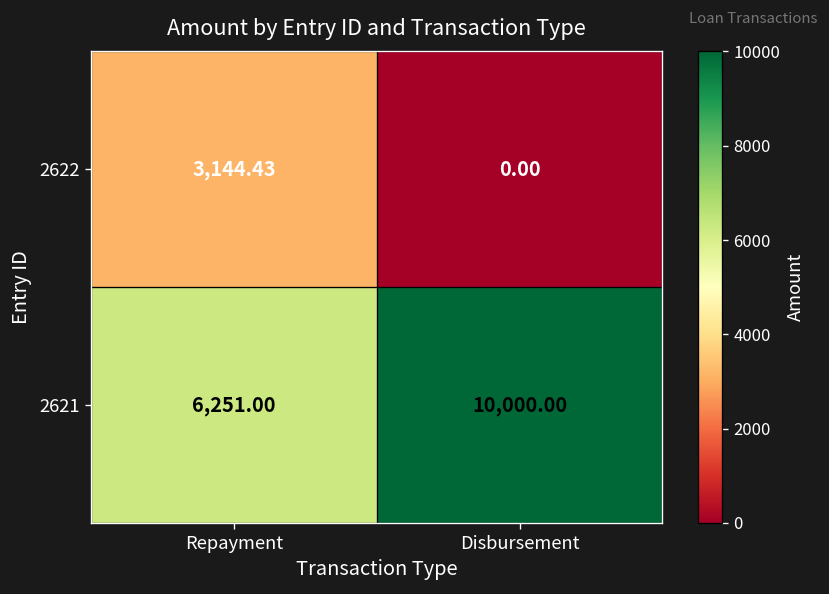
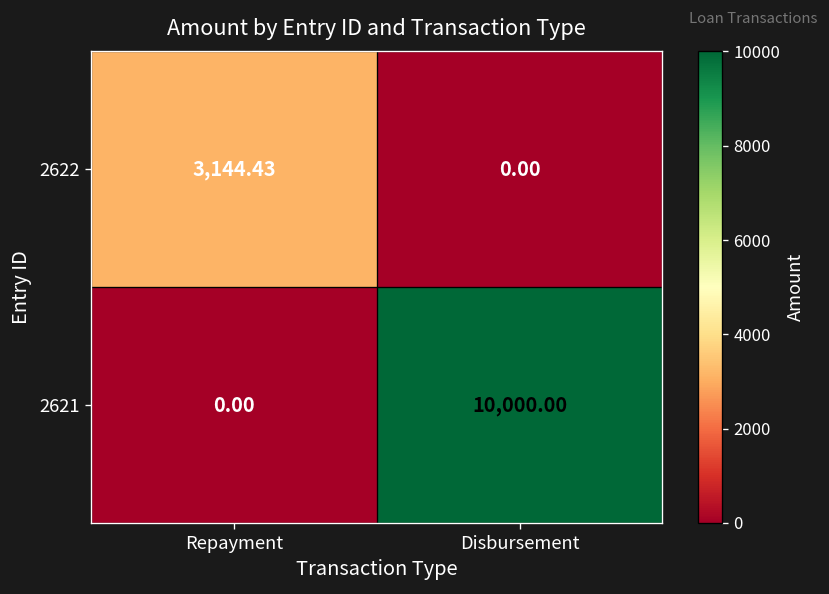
  {
    "2622": {
      "Repayment": "3,144.43",
      "Disbursement": "0.00"
    },
    "2621": {
-     "Repayment": "6,251.00",
+     "Repayment": "0.00",
      "Disbursement": "10,000.00"
    }
  }
